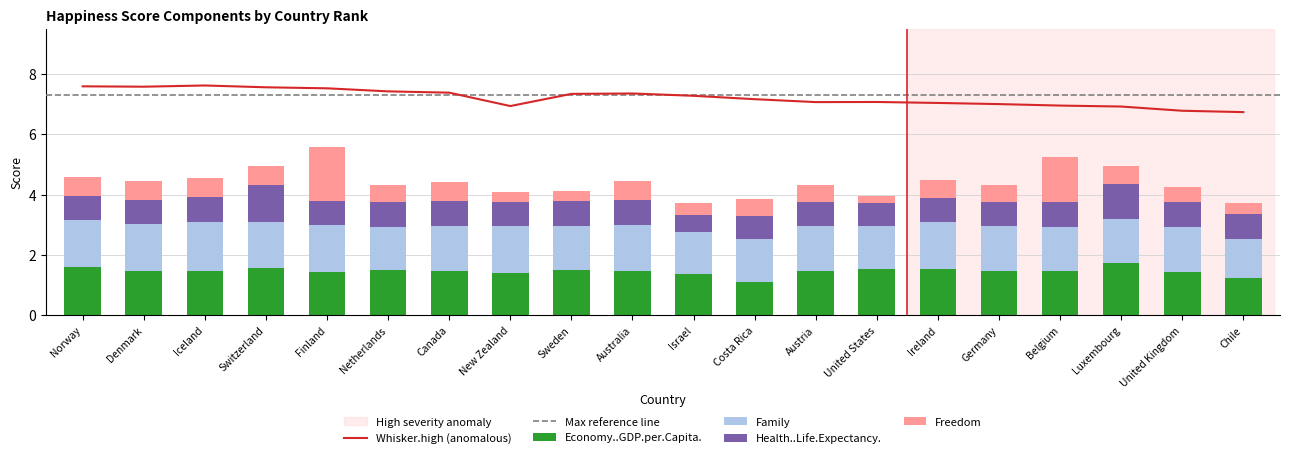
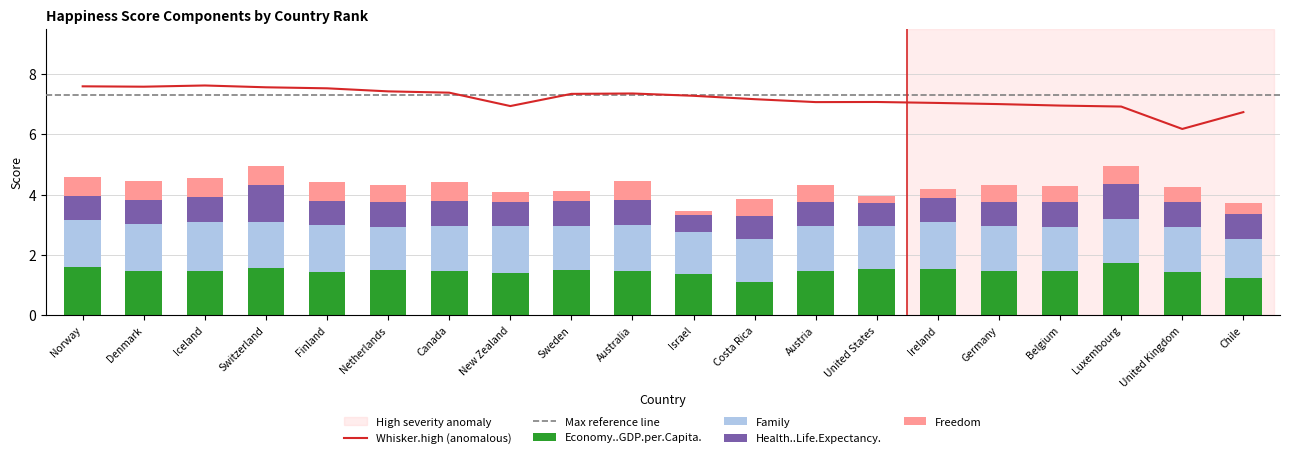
  {
    "Whisker.high (anomalous)": {
      "Norway": 7.6,
      "Denmark": 7.6,
      "Iceland": 7.6,
      "Switzerland": 7.6,
      "Finland": 7.5,
      "Netherlands": 7.4,
      "Canada": 7.4,
      "New Zealand": 6.9,
      "Sweden": 7.3,
      "Australia": 7.4,
      "Israel": 7.3,
      "Costa Rica": 7.2,
      "Austria": 7.1,
      "United States": 7.1,
      "Ireland": 7.0,
      "Germany": 7.0,
      "Belgium": 7.0,
      "Luxembourg": 6.9,
-     "United Kingdom": 6.8,
+     "United Kingdom": 6.2,
      "Chile": 6.7
    },
    "Economy..GDP.per.Capita.": {
      "Norway": 1.6,
      "Denmark": 1.5,
      "Iceland": 1.5,
      "Switzerland": 1.6,
      "Finland": 1.4,
      "Netherlands": 1.5,
      "Canada": 1.5,
      "New Zealand": 1.4,
      "Sweden": 1.5,
      "Australia": 1.5,
      "Israel": 1.4,
      "Costa Rica": 1.1,
      "Austria": 1.5,
      "United States": 1.5,
      "Ireland": 1.5,
      "Germany": 1.5,
      "Belgium": 1.5,
      "Luxembourg": 1.7,
      "United Kingdom": 1.4,
      "Chile": 1.3
    },
    "Family": {
      "Norway": 1.5,
      "Denmark": 1.6,
      "Iceland": 1.6,
      "Switzerland": 1.5,
      "Finland": 1.5,
      "Netherlands": 1.4,
      "Canada": 1.5,
      "New Zealand": 1.5,
      "Sweden": 1.5,
      "Australia": 1.5,
      "Israel": 1.4,
      "Costa Rica": 1.4,
      "Austria": 1.5,
      "United States": 1.4,
      "Ireland": 1.6,
      "Germany": 1.5,
      "Belgium": 1.5,
      "Luxembourg": 1.5,
      "United Kingdom": 1.5,
      "Chile": 1.3
    },
    "Health..Life.Expectancy.": {
      "Norway": 0.8,
      "Denmark": 0.8,
      "Iceland": 0.8,
      "Switzerland": 1.3,
      "Finland": 0.8,
      "Netherlands": 0.8,
      "Canada": 0.8,
      "New Zealand": 0.8,
      "Sweden": 0.8,
      "Australia": 0.8,
      "Israel": 0.6,
      "Costa Rica": 0.8,
      "Austria": 0.8,
      "United States": 0.8,
      "Ireland": 0.8,
      "Germany": 0.8,
      "Belgium": 0.8,
      "Luxembourg": 1.2,
      "United Kingdom": 0.8,
      "Chile": 0.8
    },
    "Freedom": {
      "Norway": 0.6,
      "Denmark": 0.6,
      "Iceland": 0.6,
      "Switzerland": 0.6,
-     "Finland": 1.8,
+     "Finland": 0.6,
      "Netherlands": 0.6,
      "Canada": 0.6,
      "New Zealand": 0.3,
      "Sweden": 0.3,
      "Australia": 0.6,
-     "Israel": 0.4,
+     "Israel": 0.1,
      "Costa Rica": 0.6,
      "Austria": 0.6,
      "United States": 0.2,
-     "Ireland": 0.6,
+     "Ireland": 0.3,
      "Germany": 0.6,
-     "Belgium": 1.5,
+     "Belgium": 0.5,
      "Luxembourg": 0.6,
      "United Kingdom": 0.5,
      "Chile": 0.4
    }
  }
